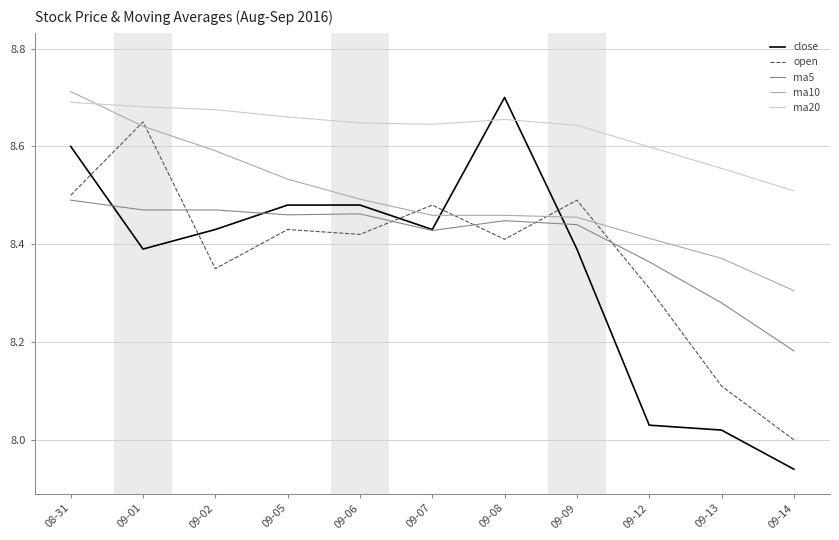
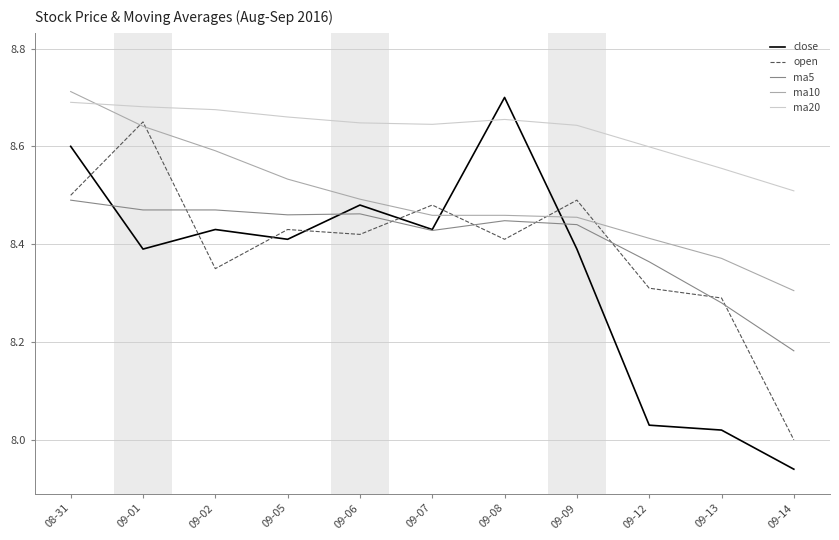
  {
    "close": {
      "08-31": 8.60,
      "09-01": 8.39,
      "09-02": 8.43,
-     "09-05": 8.48,
+     "09-05": 8.41,
      "09-06": 8.48,
      "09-08": 8.70,
      "09-09": 8.39,
      "09-12": 8.03,
      "09-13": 8.02,
      "09-14": 7.94
    },
    "open": {
      "08-31": 8.50,
      "09-01": 8.65,
      "09-02": 8.35,
      "09-05": 8.43,
      "09-06": 8.42,
      "09-07": 8.48,
      "09-08": 8.41,
      "09-09": 8.49,
      "09-12": 8.31,
-     "09-13": 8.11,
+     "09-13": 8.29,
      "09-14": 8.00
    }
  }
